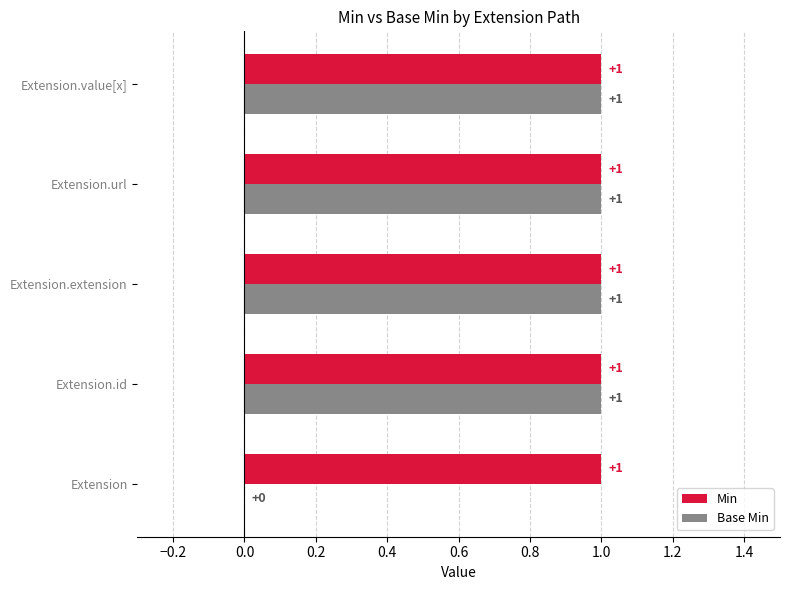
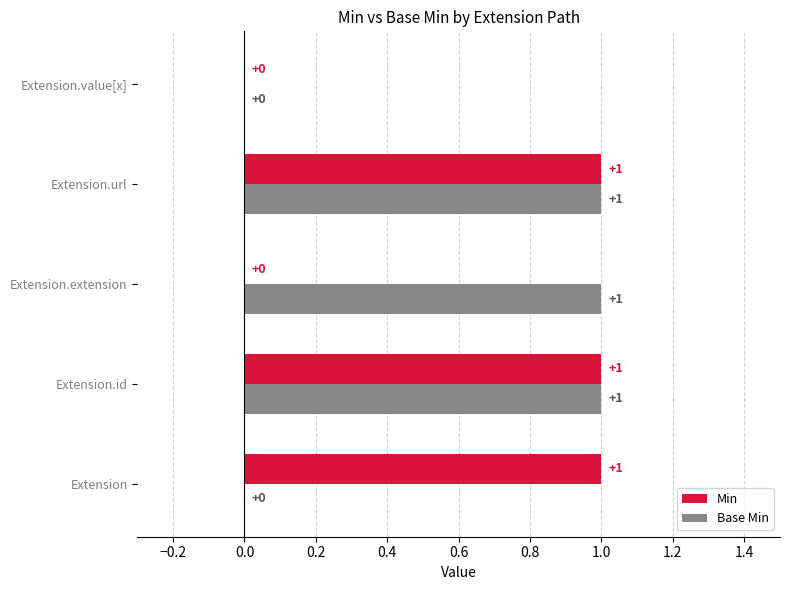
  {
    "Min": {
-     "Extension.value[x]": "+1",
+     "Extension.value[x]": "+0",
      "Extension.url": "+1",
-     "Extension.extension": "+1",
+     "Extension.extension": "+0",
      "Extension.id": "+1",
      "Extension": "+1"
    },
    "Base Min": {
-     "Extension.value[x]": "+1",
+     "Extension.value[x]": "+0",
      "Extension.url": "+1",
      "Extension.extension": "+1",
      "Extension.id": "+1",
      "Extension": "+0"
    }
  }
